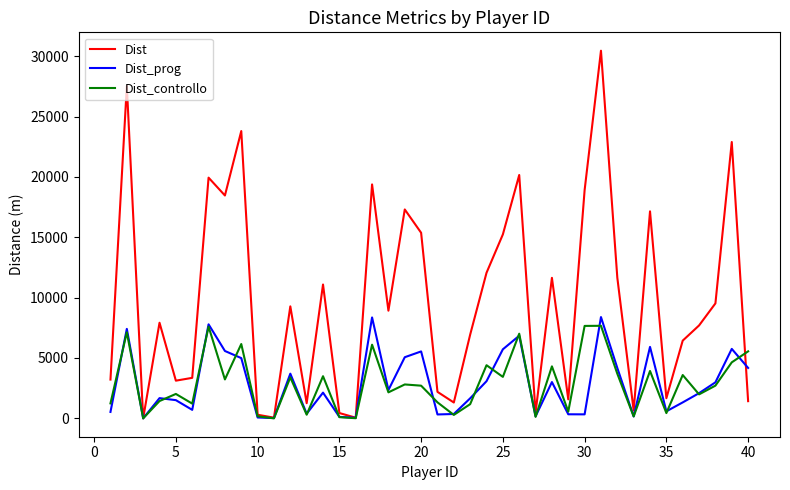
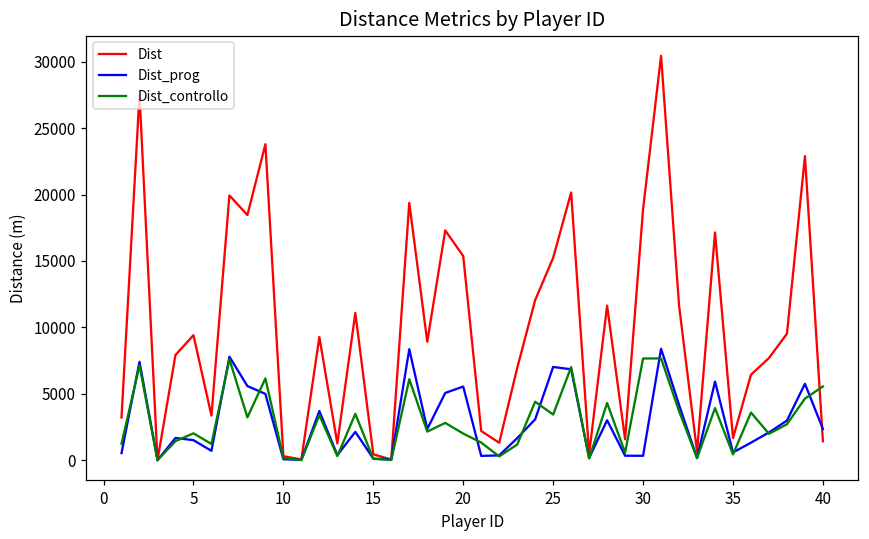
  {
    "Dist": {
-     "5": 3100,
+     "5": 9400,
      "15": 400,
      "20": 15400,
      "25": 15200,
      "30": 18900,
      "35": 1700,
      "40": 1400
    },
    "Dist_prog": {
      "5": 1500,
      "20": 5500,
-     "25": 5700,
+     "25": 7000,
      "30": 300,
-     "40": 4200
+     "40": 2400
    },
    "Dist_controllo": {
      "5": 2000,
-     "20": 2700,
+     "20": 2000,
      "25": 3400,
      "30": 7700,
      "40": 5500
    }
  }
